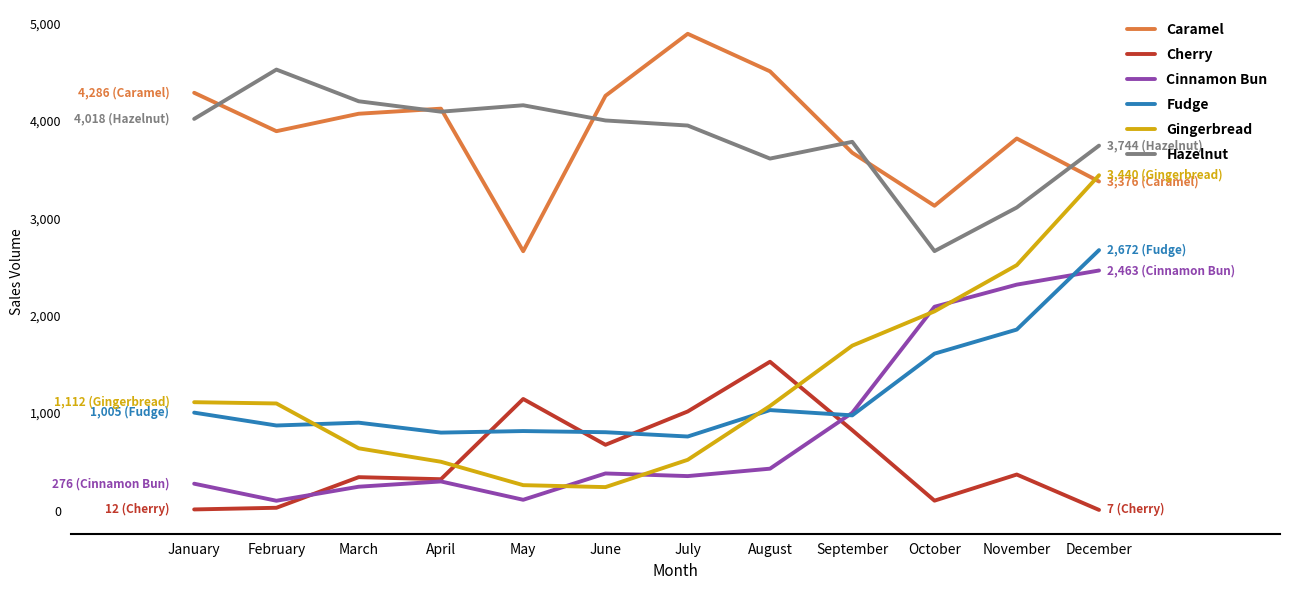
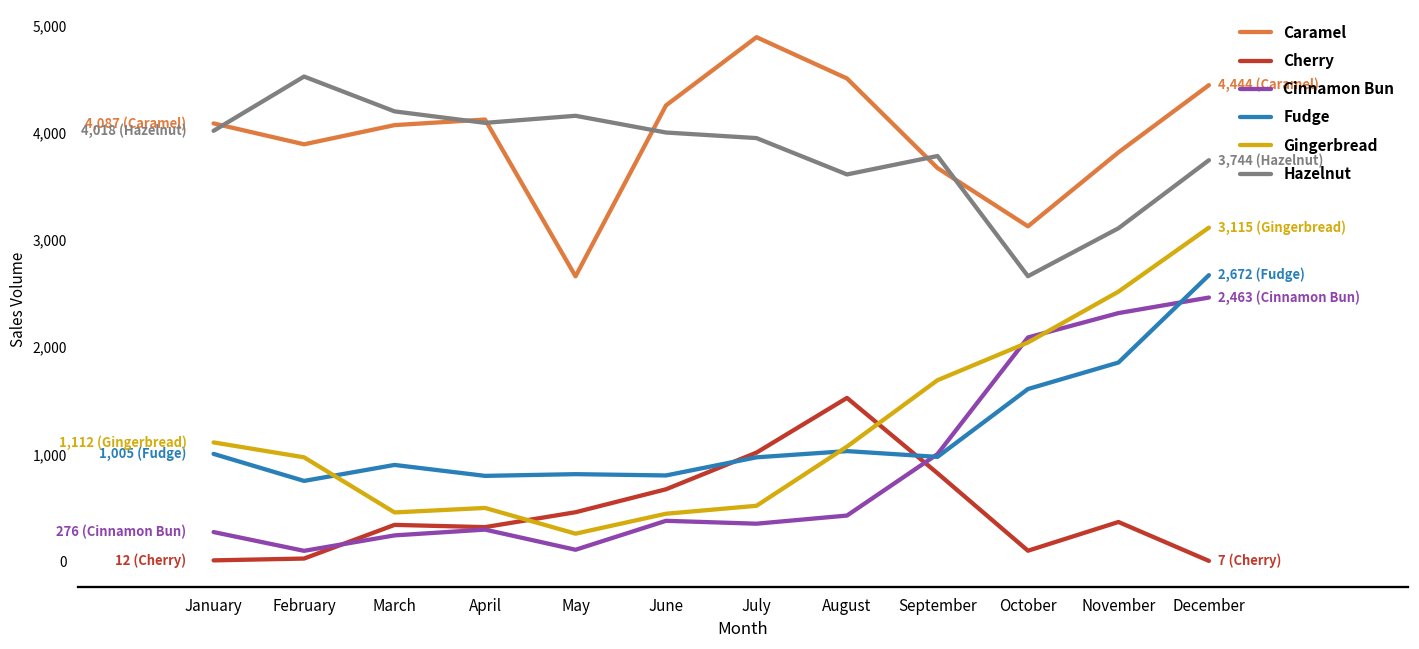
  {
    "Caramel": {
-     "January": "4,286",
-     "December": "3,376"
+     "January": "4,087",
+     "December": "4,444"
    },
    "Cherry": {
      "February": "0",
      "March": "300",
-     "May": "1,100",
+     "May": "500",
      "June": "700",
      "July": "1,000",
      "August": "1,500",
      "September": "800",
      "October": "100",
      "November": "400"
    },
    "Cinnamon Bun": {
      "January": "276",
      "December": "2,463"
    },
    "Fudge": {
-     "February": "900",
+     "February": "800",
      "March": "900",
      "April": "800",
      "May": "800",
      "June": "800",
-     "July": "800",
+     "July": "1,000",
      "August": "1,000",
      "September": "1,000",
      "October": "1,600",
      "November": "1,900"
    },
    "Gingerbread": {
      "January": "1,112",
-     "February": "1,100",
-     "March": "600",
-     "June": "200",
-     "December": "3,440"
+     "February": "1,000",
+     "March": "500",
+     "June": "400",
+     "December": "3,115"
    },
    "Hazelnut": {
      "December": "3,744"
    }
  }
